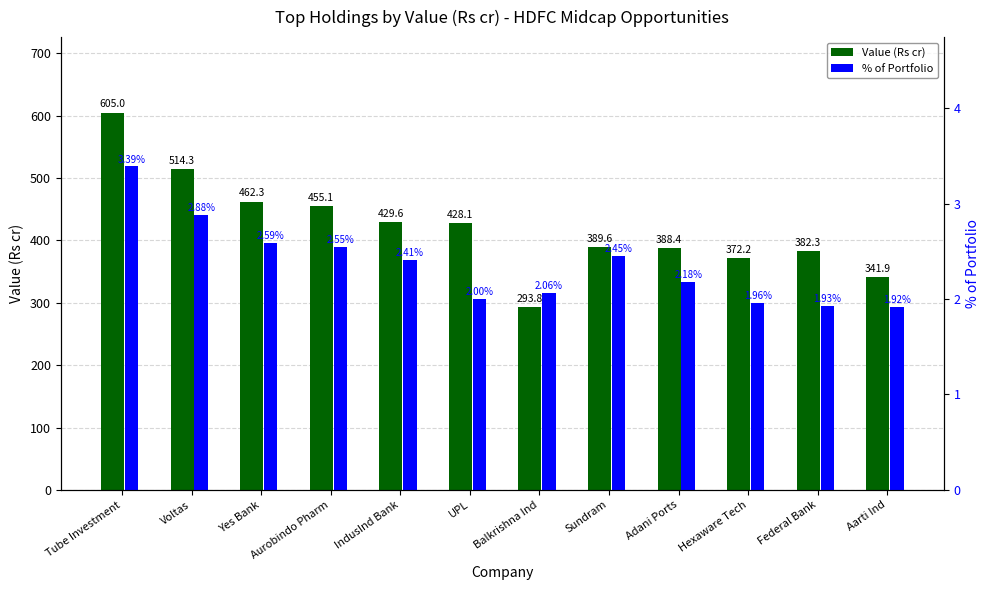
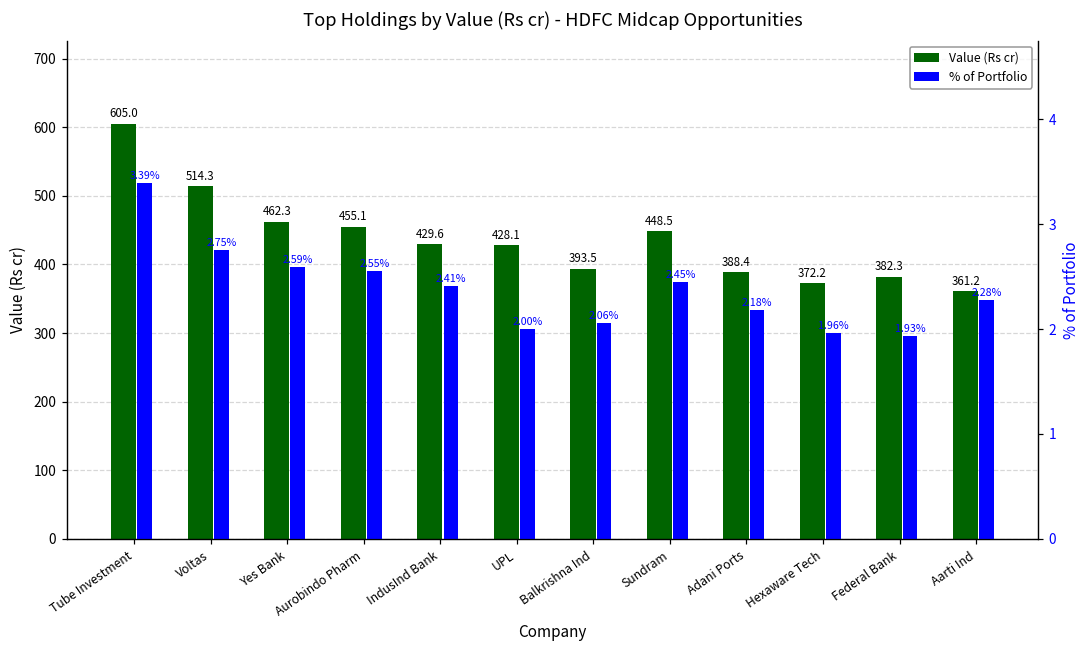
  {
    "Value (Rs cr)": {
      "Tube Investment": "605.0",
      "Voltas": "514.3",
      "Yes Bank": "462.3",
      "Aurobindo Pharm": "455.1",
      "IndusInd Bank": "429.6",
      "UPL": "428.1",
-     "Balkrishna Ind": "293.8",
-     "Sundram": "389.6",
+     "Balkrishna Ind": "393.5",
+     "Sundram": "448.5",
      "Adani Ports": "388.4",
      "Hexaware Tech": "372.2",
      "Federal Bank": "382.3",
-     "Aarti Ind": "341.9"
+     "Aarti Ind": "361.2"
    },
    "% of Portfolio": {
      "Tube Investment": "3.39%",
-     "Voltas": "2.88%",
+     "Voltas": "2.75%",
      "Yes Bank": "2.59%",
      "Aurobindo Pharm": "2.55%",
      "IndusInd Bank": "2.41%",
      "UPL": "2.00%",
      "Balkrishna Ind": "2.06%",
      "Sundram": "2.45%",
      "Adani Ports": "2.18%",
      "Hexaware Tech": "1.96%",
      "Federal Bank": "1.93%",
-     "Aarti Ind": "1.92%"
+     "Aarti Ind": "2.28%"
    }
  }
